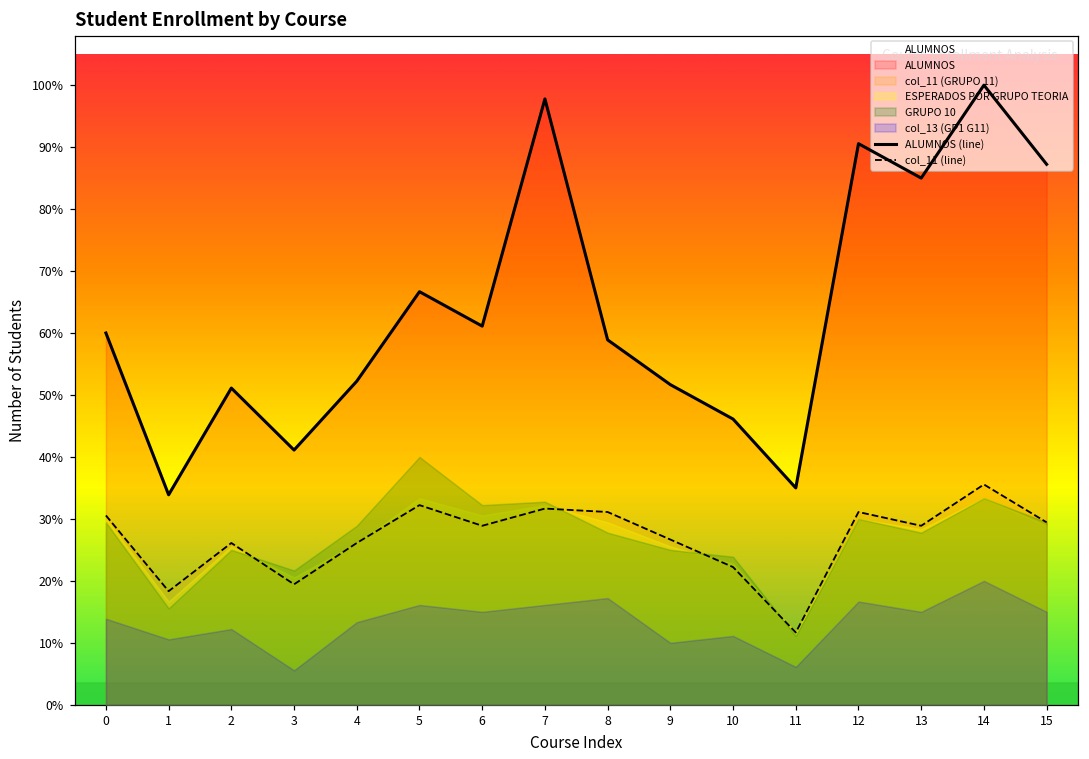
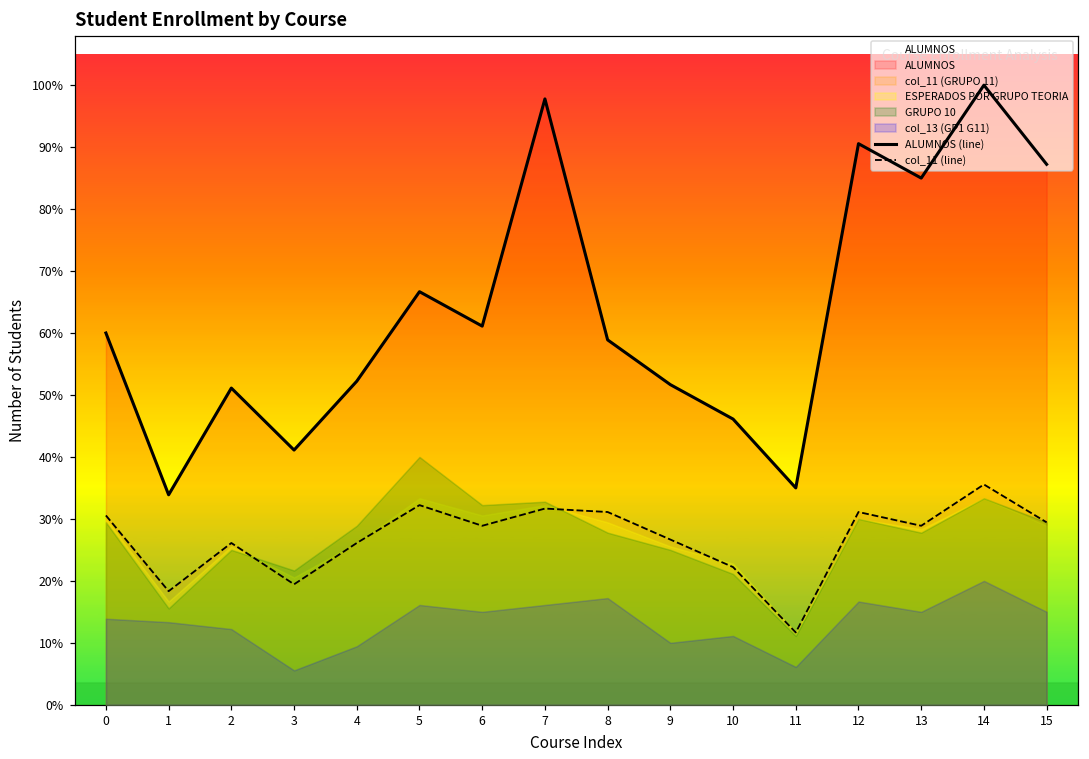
  {
    "GRUPO 10": {
      "0": "29%",
      "1": "16%",
      "2": "25%",
      "3": "22%",
      "4": "29%",
      "5": "40%",
      "6": "32%",
      "7": "33%",
      "8": "28%",
      "9": "25%",
-     "10": "24%",
+     "10": "21%",
      "11": "11%",
      "13": "28%"
    },
    "col_13 (GP1 G11)": {
      "0": "14%",
-     "1": "11%",
+     "1": "13%",
      "2": "12%",
      "3": "6%",
-     "4": "13%",
+     "4": "9%",
      "5": "16%",
      "6": "15%",
      "7": "16%",
      "8": "17%",
      "9": "10%",
      "10": "11%",
      "11": "6%",
      "12": "17%",
      "13": "15%",
      "14": "20%",
      "15": "15%"
    }
  }
